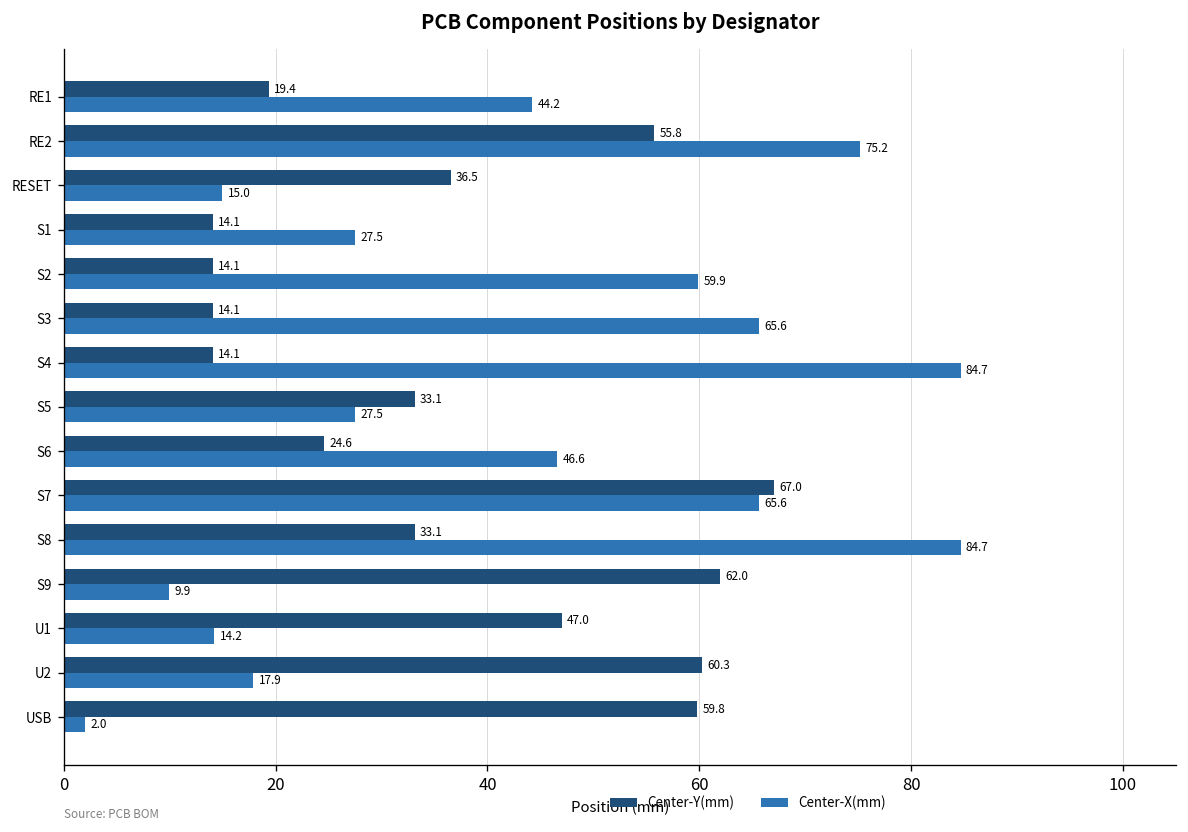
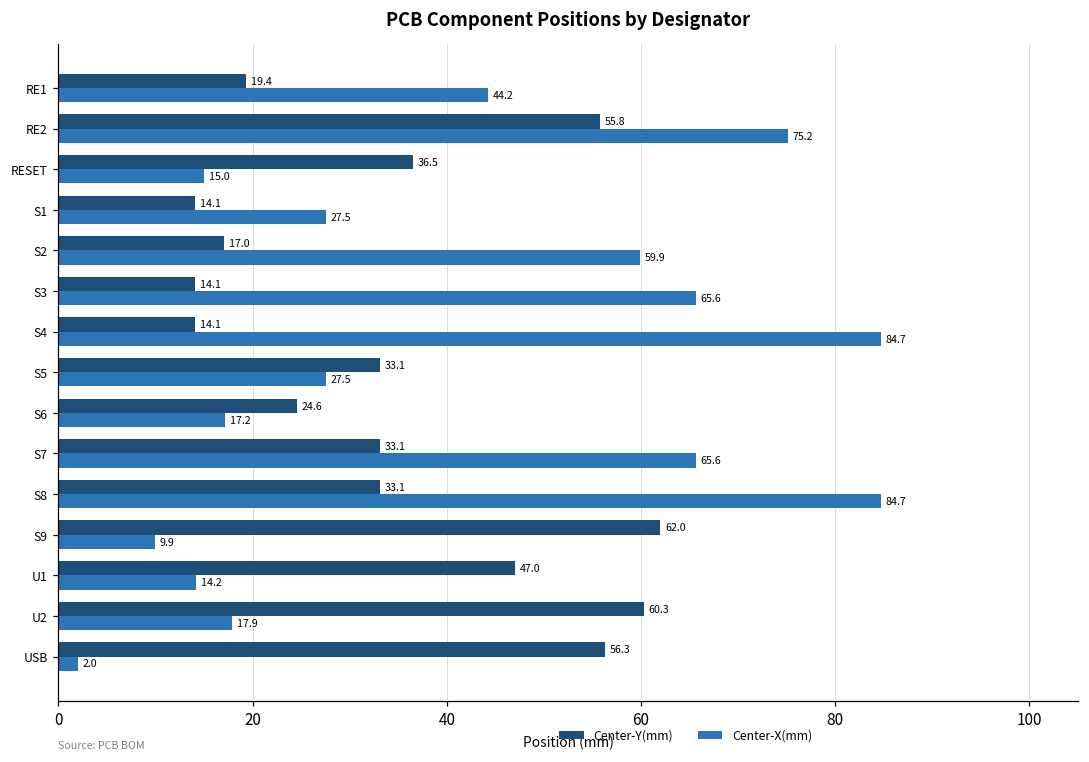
  {
    "Center-Y(mm)": {
      "RE1": 19.4,
      "RE2": 55.8,
      "RESET": 36.5,
      "S1": 14.1,
-     "S2": 14.1,
+     "S2": 17.0,
      "S3": 14.1,
      "S4": 14.1,
      "S5": 33.1,
      "S6": 24.6,
-     "S7": 67.0,
+     "S7": 33.1,
      "S8": 33.1,
      "S9": 62.0,
      "U1": 47.0,
      "U2": 60.3,
-     "USB": 59.8
+     "USB": 56.3
    },
    "Center-X(mm)": {
      "RE1": 44.2,
      "RE2": 75.2,
      "RESET": 15.0,
      "S1": 27.5,
      "S2": 59.9,
      "S3": 65.6,
      "S4": 84.7,
      "S5": 27.5,
-     "S6": 46.6,
+     "S6": 17.2,
      "S7": 65.6,
      "S8": 84.7,
      "S9": 9.9,
      "U1": 14.2,
      "U2": 17.9,
      "USB": 2.0
    }
  }
